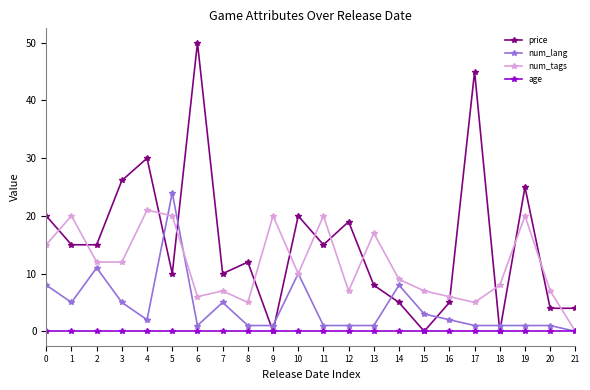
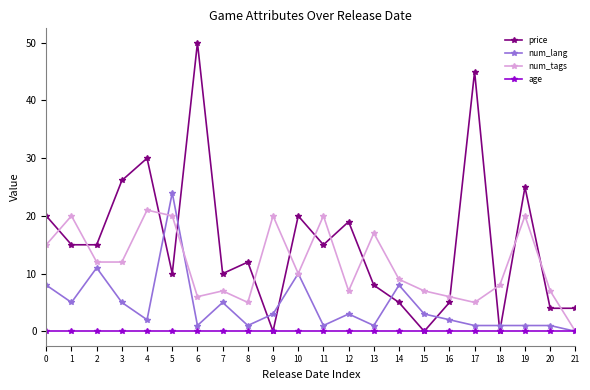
  {
    "price": {
      "0": 20,
      "1": 15,
      "2": 15,
      "3": 26,
      "4": 30,
      "5": 10,
      "6": 50,
      "7": 10,
      "8": 12,
      "10": 20,
      "11": 15,
      "12": 19,
      "13": 8,
      "14": 5,
      "16": 5,
      "17": 45,
      "19": 25,
      "20": 4,
      "21": 4
    },
    "num_lang": {
      "0": 8,
      "1": 5,
      "2": 11,
      "3": 5,
      "4": 2,
      "5": 24,
      "6": 1,
      "7": 5,
      "8": 1,
-     "9": 1,
+     "9": 3,
      "11": 1,
-     "12": 1,
+     "12": 3,
      "13": 1,
      "14": 8,
      "15": 3,
      "16": 2,
      "17": 1,
      "18": 1,
      "19": 1,
      "20": 1
    },
    "num_tags": {
      "0": 15,
      "1": 20,
      "2": 12,
      "3": 12,
      "4": 21,
      "5": 20,
      "6": 6,
      "7": 7,
      "8": 5,
      "9": 20,
      "11": 20,
      "12": 7,
      "13": 17,
      "14": 9,
      "15": 7,
      "16": 6,
      "17": 5,
      "18": 8,
      "19": 20,
      "20": 7
    },
    "age": {
      "0": 0,
      "1": 0,
      "2": 0,
      "3": 0,
      "4": 0,
      "5": 0,
      "6": 0,
      "7": 0,
      "8": 0,
      "10": 0,
      "11": 0,
      "12": 0,
      "13": 0,
      "14": 0,
      "16": 0,
      "17": 0,
      "19": 0,
      "20": 0
    }
  }
